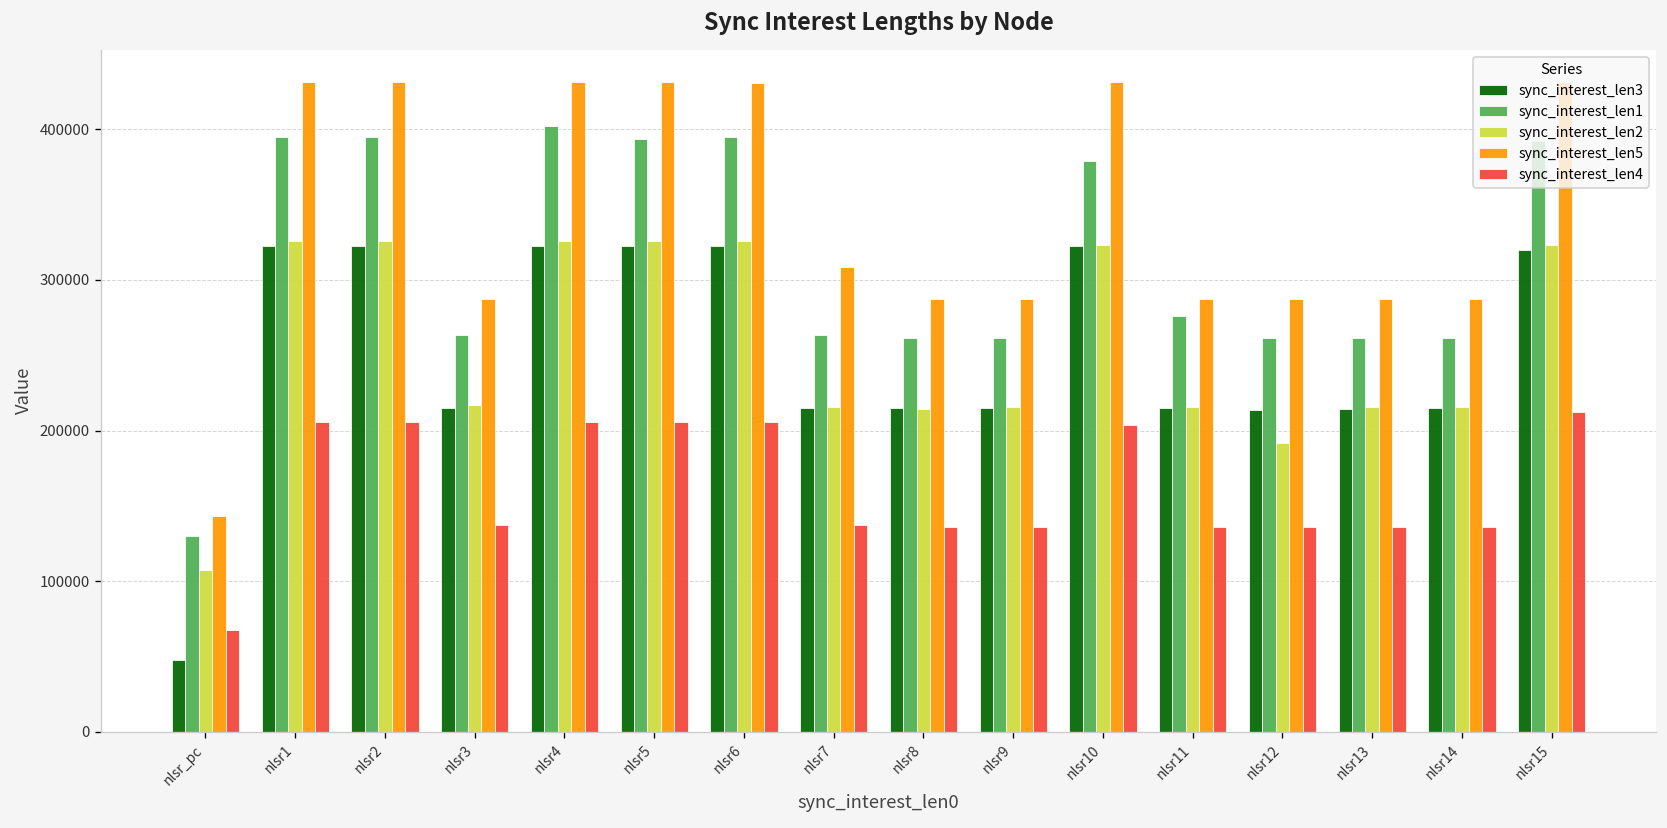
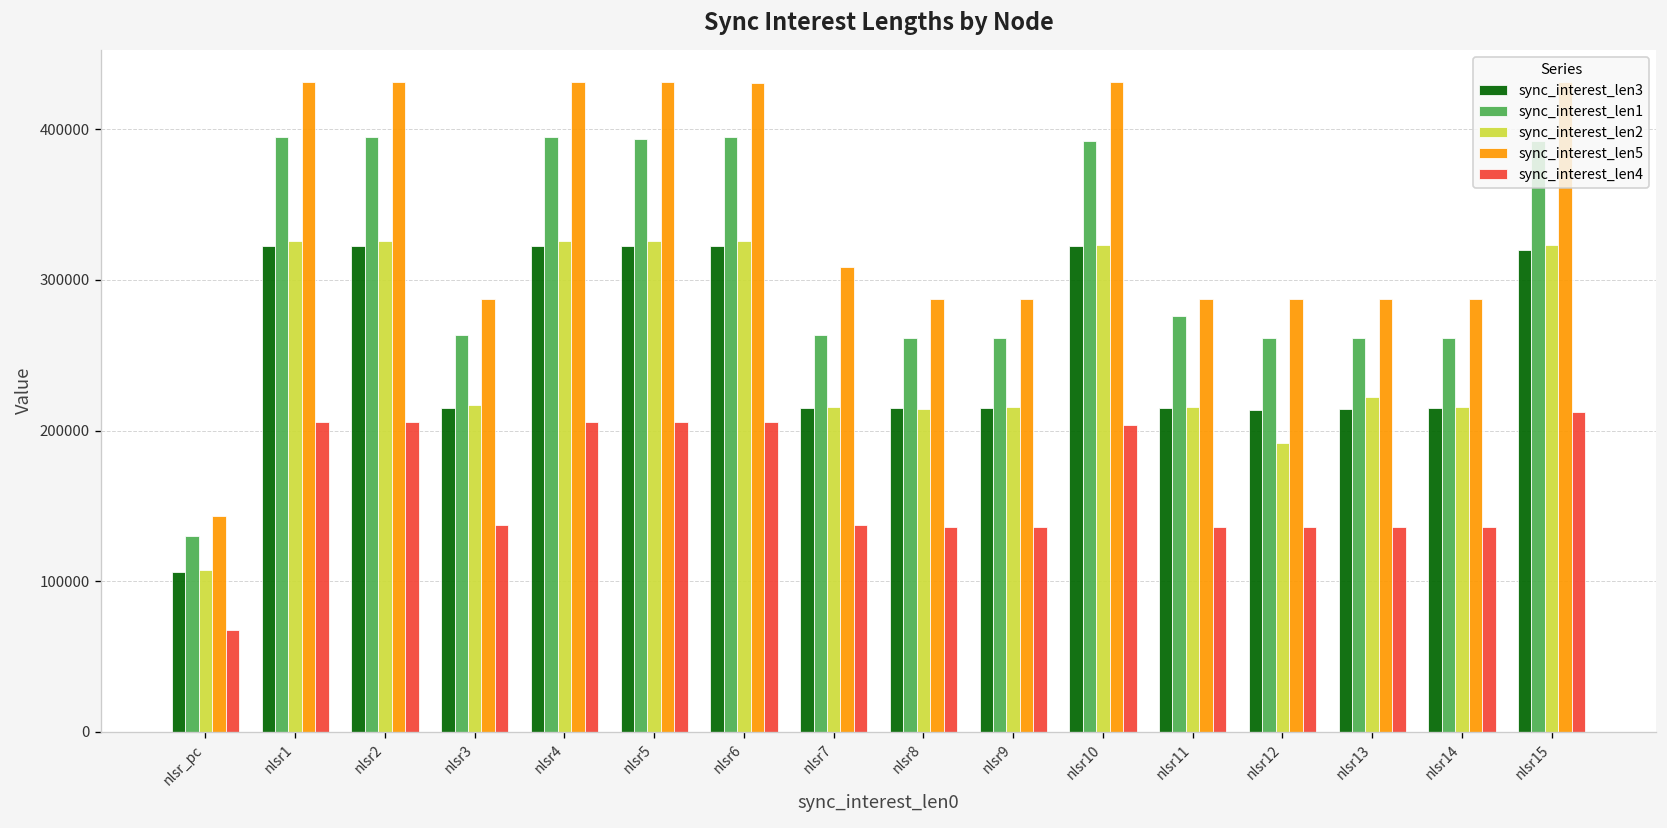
  {
    "sync_interest_len3": {
-     "nlsr_pc": 48000,
+     "nlsr_pc": 106000,
      "nlsr1": 322000,
      "nlsr2": 322000,
      "nlsr3": 215000,
      "nlsr4": 322000,
      "nlsr5": 322000,
      "nlsr6": 322000,
      "nlsr7": 215000,
      "nlsr8": 215000,
      "nlsr9": 215000,
      "nlsr10": 322000,
      "nlsr11": 215000,
      "nlsr12": 213000,
      "nlsr13": 214000,
      "nlsr14": 215000,
      "nlsr15": 320000
    },
    "sync_interest_len1": {
      "nlsr_pc": 130000,
      "nlsr1": 395000,
      "nlsr2": 395000,
      "nlsr3": 263000,
-     "nlsr4": 403000,
+     "nlsr4": 395000,
      "nlsr5": 393000,
      "nlsr6": 395000,
      "nlsr7": 263000,
      "nlsr8": 262000,
      "nlsr9": 262000,
-     "nlsr10": 379000,
+     "nlsr10": 393000,
      "nlsr11": 276000,
      "nlsr12": 262000,
      "nlsr13": 262000,
      "nlsr14": 262000
    },
    "sync_interest_len2": {
      "nlsr_pc": 107000,
      "nlsr1": 326000,
      "nlsr2": 326000,
      "nlsr3": 217000,
      "nlsr4": 326000,
      "nlsr5": 326000,
      "nlsr6": 326000,
      "nlsr7": 216000,
      "nlsr8": 214000,
      "nlsr9": 216000,
      "nlsr10": 323000,
      "nlsr11": 216000,
      "nlsr12": 192000,
-     "nlsr13": 216000,
+     "nlsr13": 222000,
      "nlsr14": 216000,
      "nlsr15": 323000
    },
    "sync_interest_len5": {
      "nlsr_pc": 143000,
      "nlsr1": 431000,
      "nlsr2": 431000,
      "nlsr3": 287000,
      "nlsr4": 431000,
      "nlsr5": 431000,
      "nlsr6": 431000,
      "nlsr7": 308000,
      "nlsr8": 287000,
      "nlsr9": 287000,
      "nlsr10": 431000,
      "nlsr11": 287000,
      "nlsr12": 287000,
      "nlsr13": 287000,
      "nlsr14": 287000
    },
    "sync_interest_len4": {
      "nlsr_pc": 68000,
      "nlsr1": 206000,
      "nlsr2": 206000,
      "nlsr3": 137000,
      "nlsr4": 206000,
      "nlsr5": 206000,
      "nlsr6": 206000,
      "nlsr7": 137000,
      "nlsr8": 136000,
      "nlsr9": 136000,
      "nlsr10": 203000,
      "nlsr11": 136000,
      "nlsr12": 136000,
      "nlsr13": 136000,
      "nlsr14": 136000,
      "nlsr15": 212000
    }
  }
